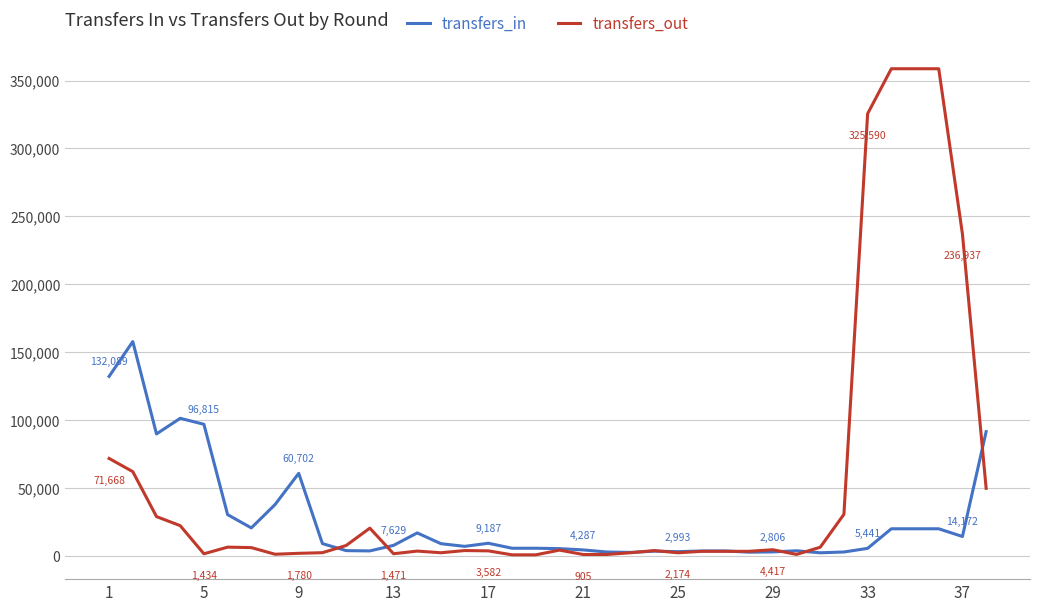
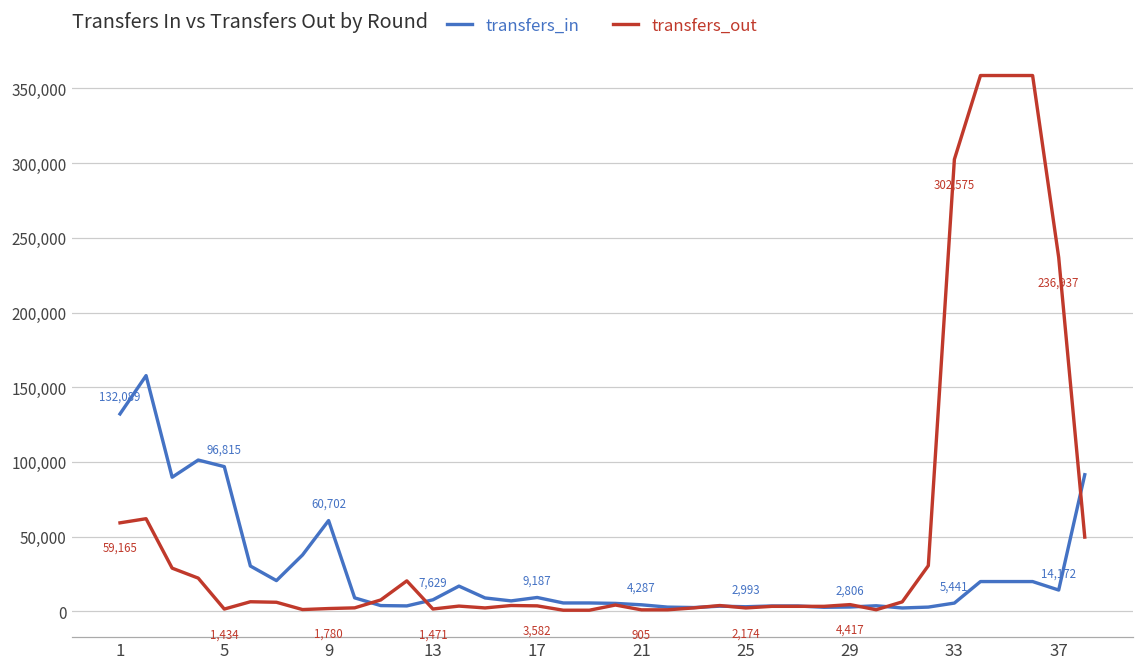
  {
    "transfers_in": {
      "1": "132,089",
      "5": "96,815",
      "9": "60,702",
      "13": "7,629",
      "17": "9,187",
      "21": "4,287",
      "33": "5,441",
      "37": "14,172"
    },
    "transfers_out": {
-     "1": "71,668",
+     "1": "59,165",
      "5": "1,434",
      "9": "1,780",
      "13": "1,471",
      "17": "3,582",
      "21": "905",
-     "33": "325,590",
+     "33": "302,575",
      "37": "236,937"
    }
  }
